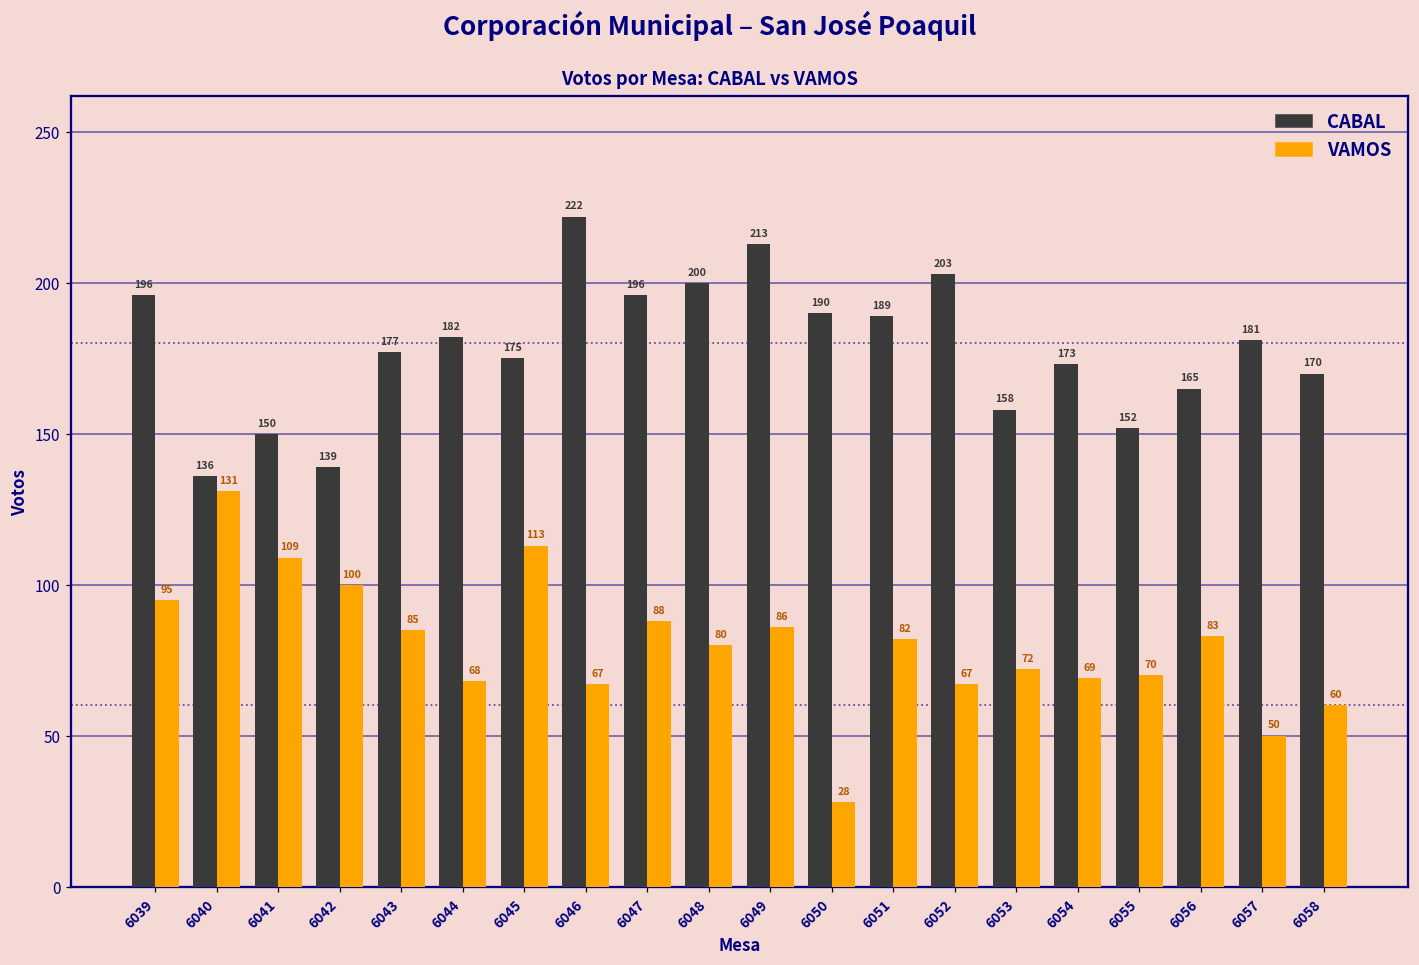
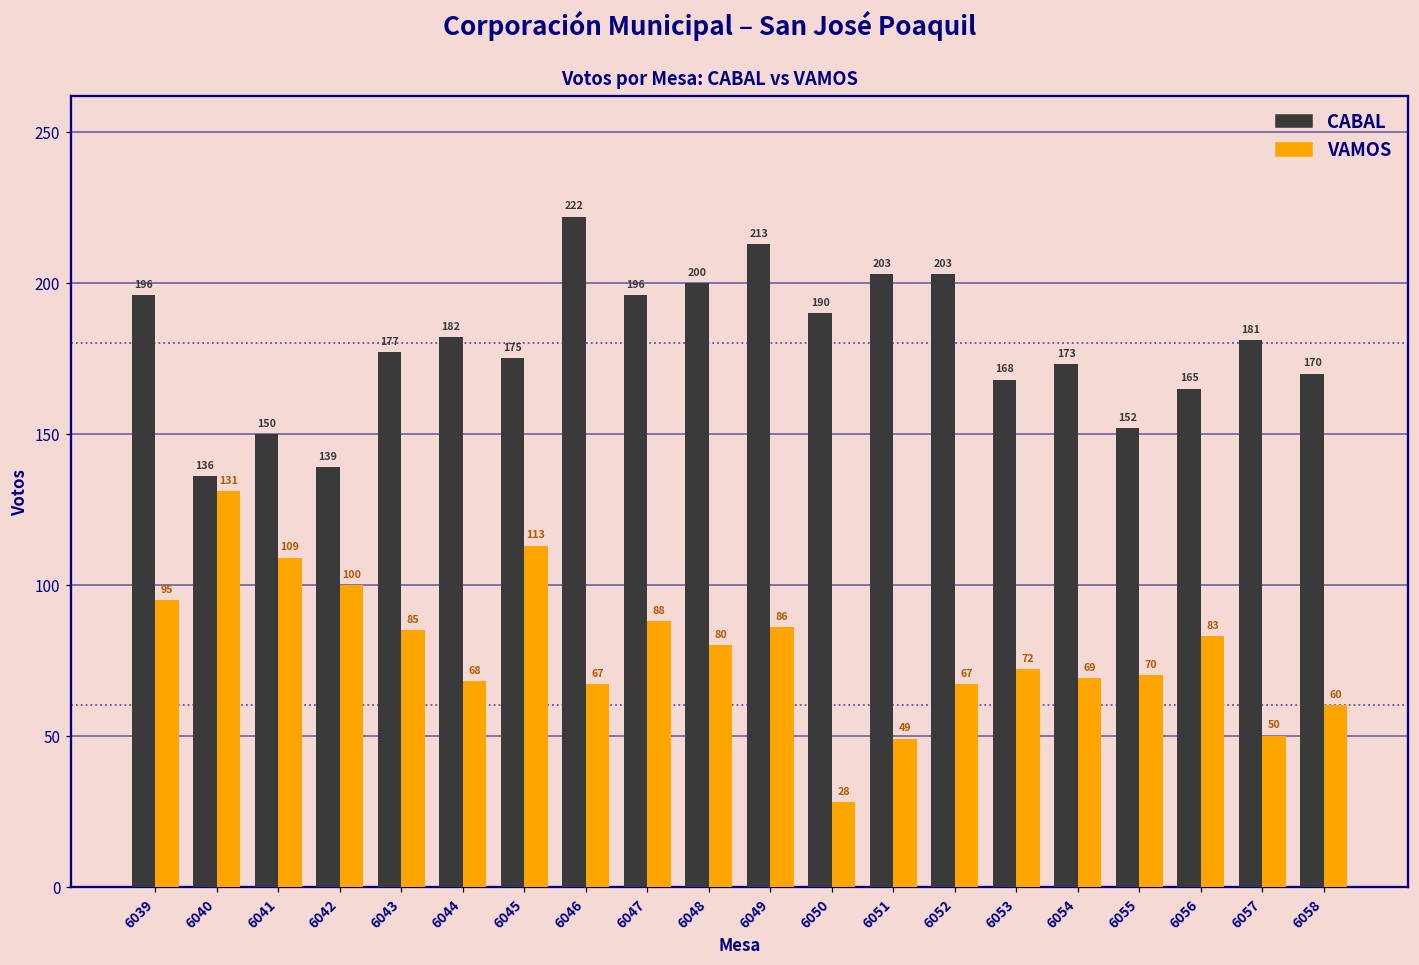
  {
    "CABAL": {
      "6039": 196,
      "6040": 136,
      "6041": 150,
      "6042": 139,
      "6043": 177,
      "6044": 182,
      "6045": 175,
      "6046": 222,
      "6047": 196,
      "6048": 200,
      "6049": 213,
      "6050": 190,
-     "6051": 189,
+     "6051": 203,
      "6052": 203,
-     "6053": 158,
+     "6053": 168,
      "6054": 173,
      "6055": 152,
      "6056": 165,
      "6057": 181,
      "6058": 170
    },
    "VAMOS": {
      "6039": 95,
      "6040": 131,
      "6041": 109,
      "6042": 100,
      "6043": 85,
      "6044": 68,
      "6045": 113,
      "6046": 67,
      "6047": 88,
      "6048": 80,
      "6049": 86,
      "6050": 28,
-     "6051": 82,
+     "6051": 49,
      "6052": 67,
      "6053": 72,
      "6054": 69,
      "6055": 70,
      "6056": 83,
      "6057": 50,
      "6058": 60
    }
  }
